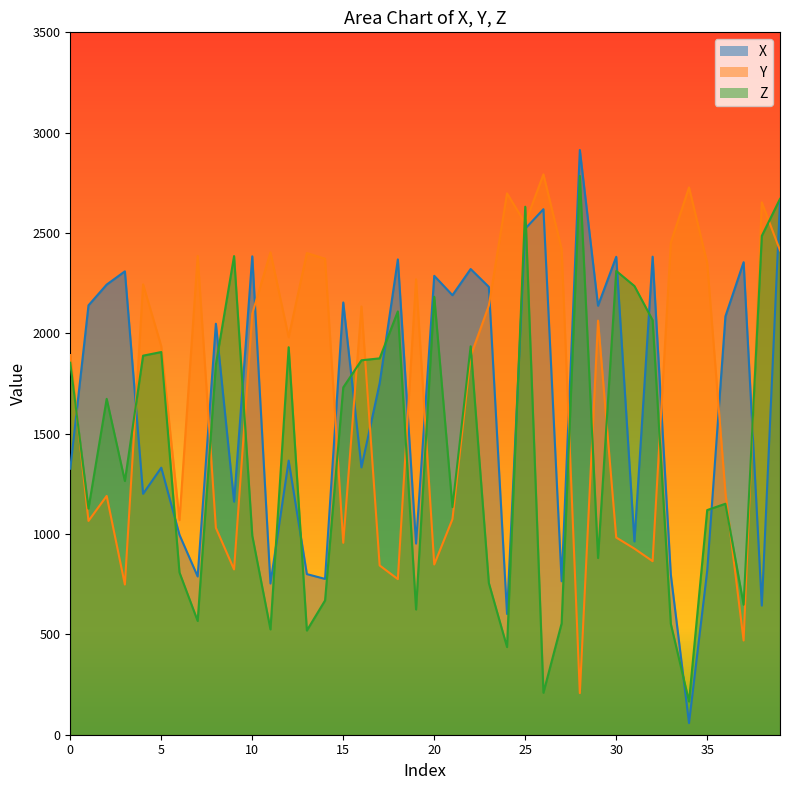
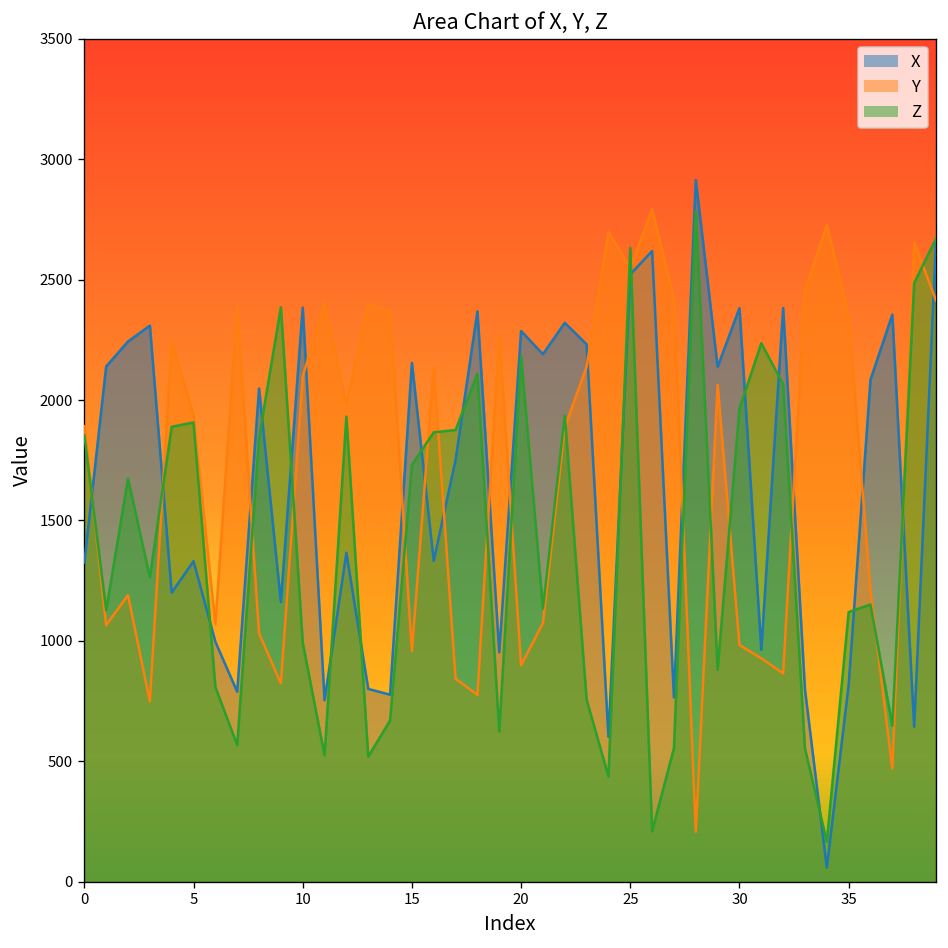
  {
    "X": {
      "0": 1330,
      "5": 1330,
      "10": 2380,
      "15": 2150,
      "20": 2290,
      "25": 2520,
      "30": 2380,
      "35": 820
    },
    "Y": {
      "0": 1890,
      "5": 1940,
      "10": 2100,
      "15": 960,
-     "20": 850,
+     "20": 900,
      "25": 2550,
      "30": 980,
      "35": 2350
    },
    "Z": {
      "0": 1850,
      "5": 1910,
      "10": 990,
      "15": 1730,
      "20": 2180,
      "25": 2630,
-     "30": 2310,
+     "30": 1960,
      "35": 1120
    }
  }
